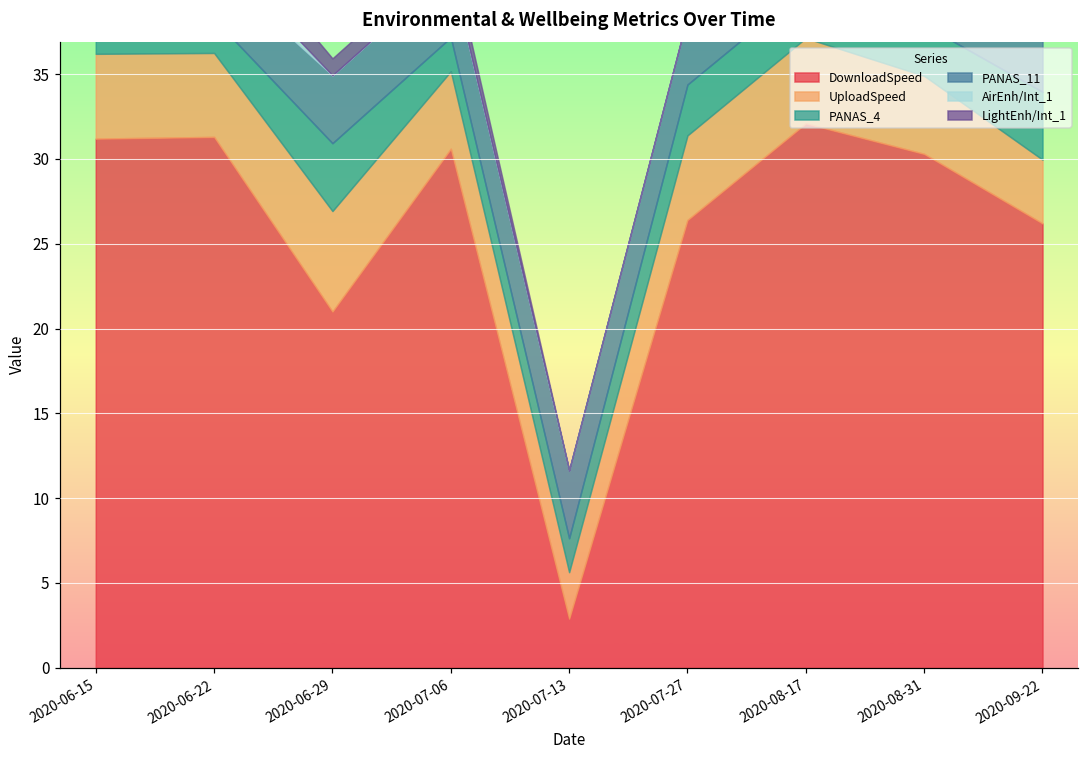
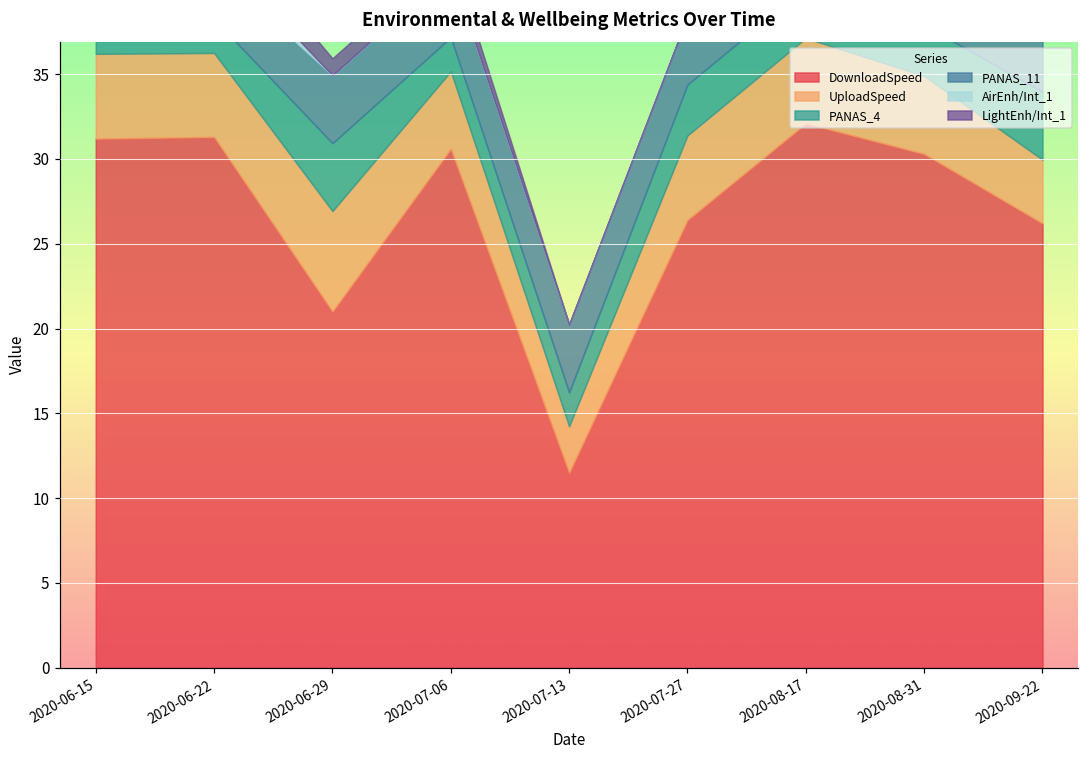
  {
    "DownloadSpeed": {
      "2020-06-15": 31.2,
      "2020-06-22": 31.3,
      "2020-06-29": 21.0,
      "2020-07-06": 30.6,
-     "2020-07-13": 2.9,
+     "2020-07-13": 11.5,
      "2020-07-27": 26.4,
      "2020-08-17": 32.1,
      "2020-08-31": 30.3,
      "2020-09-22": 26.2
    },
    "UploadSpeed": {
      "2020-06-15": 5.0,
      "2020-06-22": 4.9,
      "2020-06-29": 5.9,
      "2020-07-06": 4.6,
      "2020-07-13": 2.7,
      "2020-07-27": 5.0,
      "2020-09-22": 3.8
    },
    "LightEnh/Int_1": {
      "2020-06-29": 1.0
    }
  }
